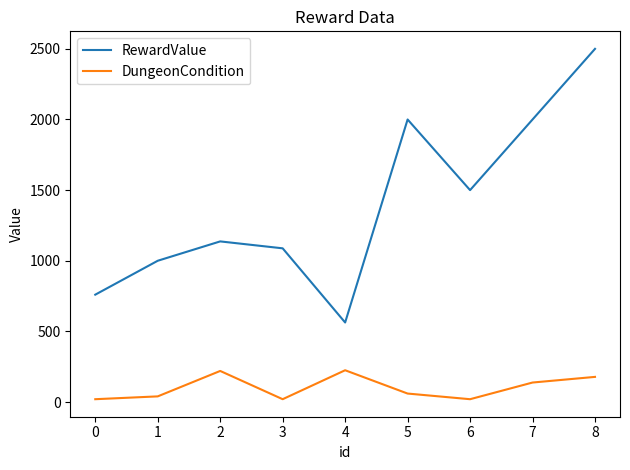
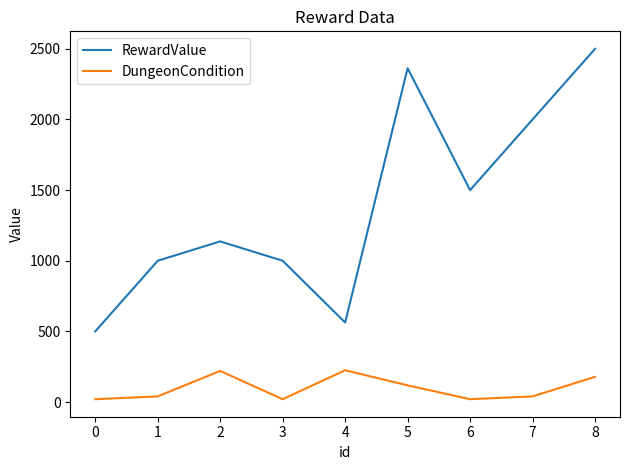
  {
    "RewardValue": {
-     "0": 760,
+     "0": 500,
      "1": 1000,
      "2": 1140,
-     "3": 1090,
+     "3": 1000,
      "4": 560,
-     "5": 2000,
+     "5": 2360,
      "6": 1500,
      "7": 2000,
      "8": 2500
    },
    "DungeonCondition": {
      "0": 20,
      "1": 40,
      "2": 220,
      "3": 20,
      "4": 230,
-     "5": 60,
+     "5": 120,
      "6": 20,
-     "7": 140,
+     "7": 40,
      "8": 180
    }
  }
